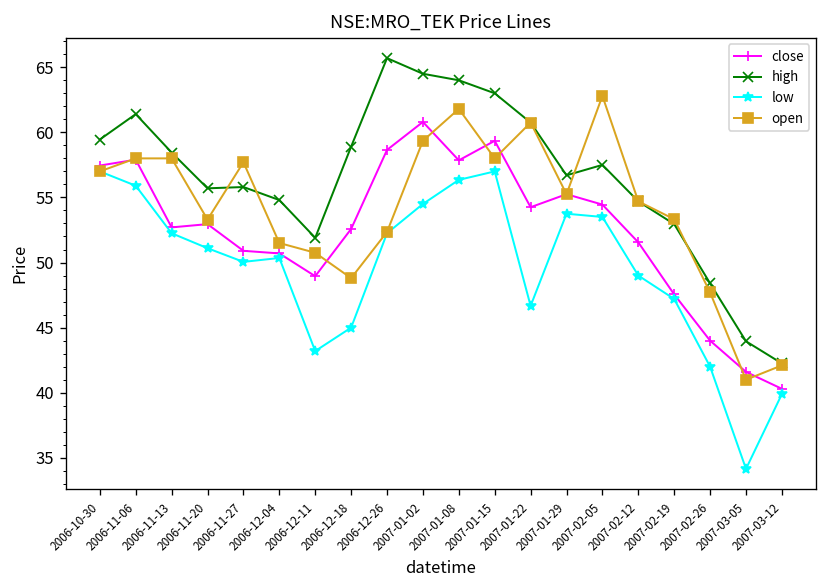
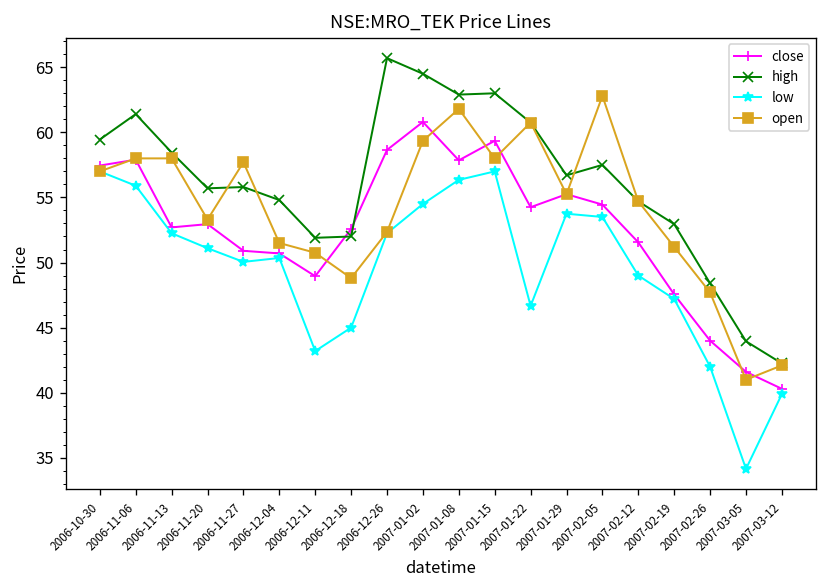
  {
    "close": {
      "2006-10-30": 57.5,
      "2006-11-13": 52.7,
      "2006-11-20": 53.0,
      "2006-11-27": 50.9,
      "2006-12-04": 50.7,
      "2006-12-11": 49.0,
      "2006-12-18": 52.6,
      "2006-12-26": 58.7,
      "2007-01-02": 60.8,
      "2007-01-08": 57.8,
      "2007-01-15": 59.3,
      "2007-01-22": 54.3,
      "2007-02-05": 54.5,
      "2007-02-12": 51.5,
      "2007-02-19": 47.5,
      "2007-02-26": 44.0,
      "2007-03-05": 41.6,
      "2007-03-12": 40.3
    },
    "high": {
      "2006-10-30": 59.5,
      "2006-11-06": 61.4,
      "2006-11-13": 58.5,
      "2006-11-20": 55.7,
      "2006-11-27": 55.8,
      "2006-12-04": 54.8,
      "2006-12-11": 51.9,
-     "2006-12-18": 58.9,
+     "2006-12-18": 52.0,
      "2006-12-26": 65.7,
      "2007-01-02": 64.5,
-     "2007-01-08": 64.0,
+     "2007-01-08": 62.9,
      "2007-01-15": 63.0,
      "2007-01-29": 56.7,
      "2007-02-05": 57.5,
      "2007-02-19": 53.0,
      "2007-02-26": 48.4,
      "2007-03-05": 44.0
    },
    "low": {
      "2006-11-06": 55.9,
      "2006-11-13": 52.3,
      "2006-11-20": 51.1,
      "2006-11-27": 50.0,
      "2006-12-04": 50.3,
      "2006-12-11": 43.2,
      "2006-12-18": 45.0,
      "2007-01-02": 54.5,
      "2007-01-08": 56.3,
      "2007-01-15": 57.0,
      "2007-01-22": 46.7,
      "2007-01-29": 53.8,
      "2007-02-05": 53.5,
      "2007-02-12": 49.0,
      "2007-02-19": 47.2,
      "2007-02-26": 42.0,
      "2007-03-05": 34.2,
      "2007-03-12": 39.9
    },
    "open": {
      "2006-11-13": 58.0,
      "2006-11-20": 53.3,
      "2006-11-27": 57.7,
      "2006-12-04": 51.5,
      "2006-12-11": 50.8,
      "2006-12-18": 48.8,
      "2007-01-02": 59.3,
      "2007-01-08": 61.8,
      "2007-01-15": 58.0,
      "2007-02-05": 62.8,
-     "2007-02-19": 53.3,
+     "2007-02-19": 51.2,
      "2007-02-26": 47.7,
      "2007-03-05": 41.0
    }
  }
